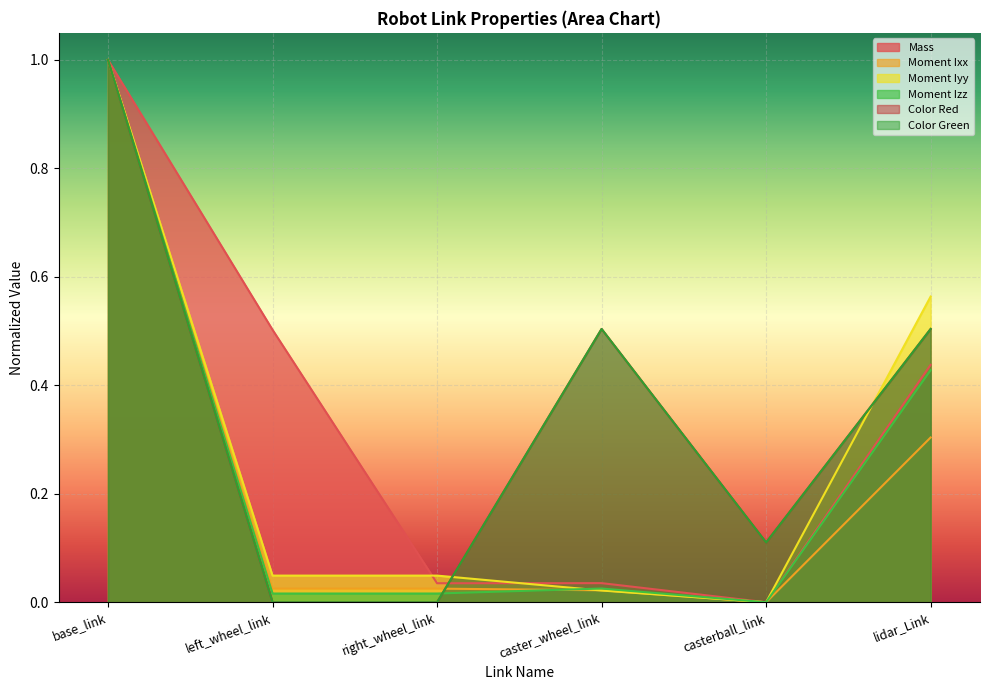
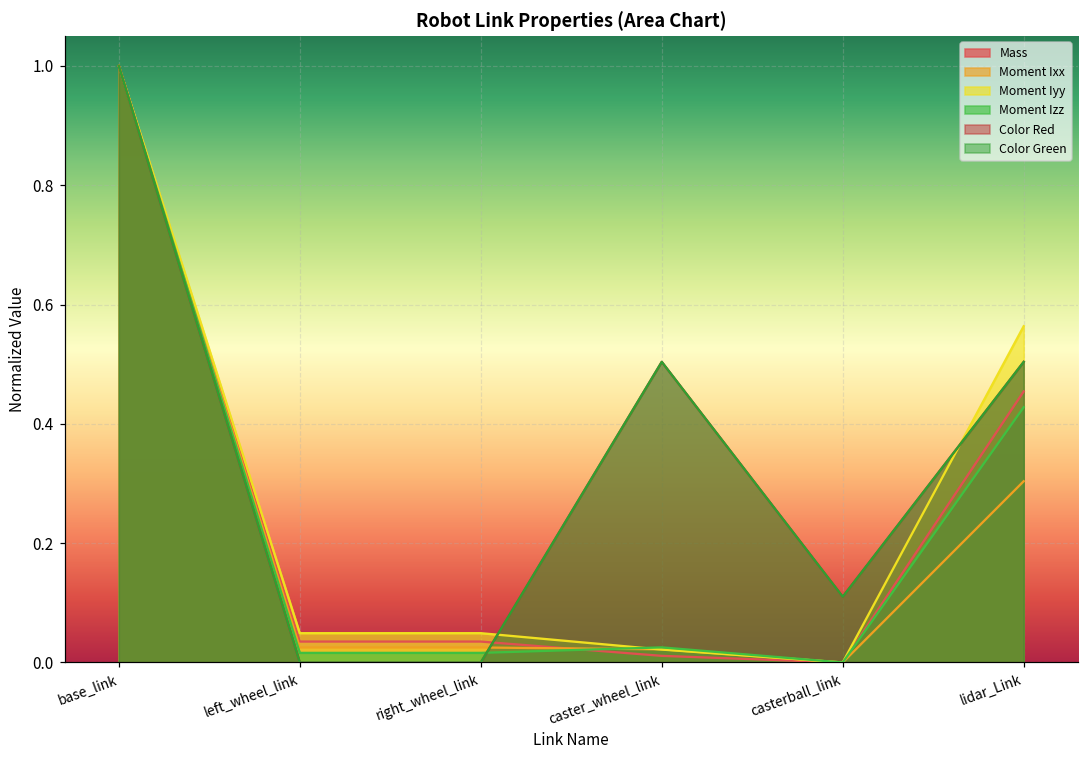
  {
    "Mass": {
-     "left_wheel_link": 0.50,
+     "left_wheel_link": 0.04,
      "right_wheel_link": 0.04,
-     "caster_wheel_link": 0.04,
-     "lidar_Link": 0.44
+     "caster_wheel_link": 0.01,
+     "lidar_Link": 0.45
    },
    "Moment Ixx": {
      "left_wheel_link": 0.03,
      "right_wheel_link": 0.03,
      "lidar_Link": 0.30
    },
    "Moment Iyy": {
      "left_wheel_link": 0.05,
      "right_wheel_link": 0.05,
      "lidar_Link": 0.56
    }
  }
